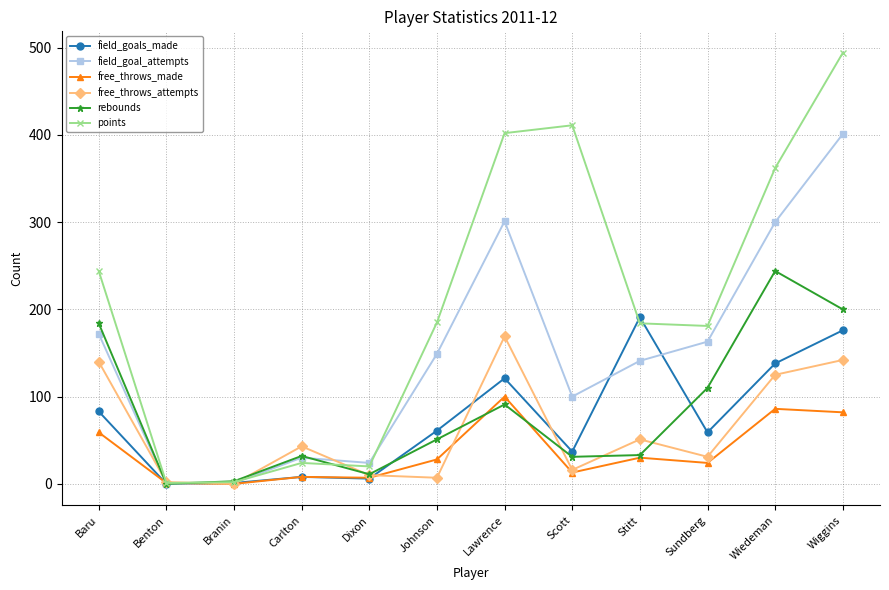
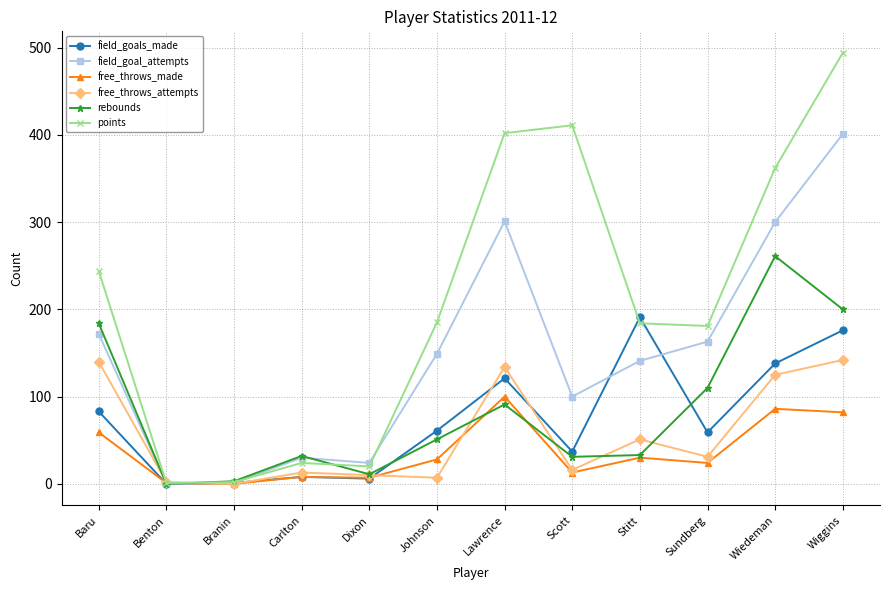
  {
    "field_goals_made": {
      "Baru": 80,
      "Johnson": 60,
      "Lawrence": 120,
      "Scott": 40,
      "Stitt": 190,
      "Sundberg": 60,
      "Wiedeman": 140,
      "Wiggins": 180
    },
    "field_goal_attempts": {
      "Baru": 170,
      "Dixon": 20,
      "Johnson": 150,
      "Lawrence": 300,
      "Scott": 100,
      "Stitt": 140,
      "Sundberg": 160,
      "Wiedeman": 300,
      "Wiggins": 400
    },
    "free_throws_made": {
      "Baru": 60,
      "Johnson": 30,
      "Lawrence": 100,
      "Scott": 10,
      "Stitt": 30,
      "Sundberg": 20,
      "Wiedeman": 90,
      "Wiggins": 80
    },
    "free_throws_attempts": {
      "Baru": 140,
-     "Carlton": 40,
+     "Carlton": 10,
      "Johnson": 10,
-     "Lawrence": 170,
+     "Lawrence": 130,
      "Scott": 20,
      "Stitt": 50,
      "Sundberg": 30,
      "Wiedeman": 130,
      "Wiggins": 140
    },
    "rebounds": {
      "Baru": 180,
      "Johnson": 50,
      "Lawrence": 90,
      "Scott": 30,
      "Stitt": 30,
      "Sundberg": 110,
-     "Wiedeman": 240,
+     "Wiedeman": 260,
      "Wiggins": 200
    },
    "points": {
      "Baru": 240,
      "Carlton": 20,
      "Dixon": 20,
      "Johnson": 190,
      "Lawrence": 400,
      "Scott": 410,
      "Stitt": 180,
      "Sundberg": 180,
      "Wiedeman": 360,
      "Wiggins": 490
    }
  }
